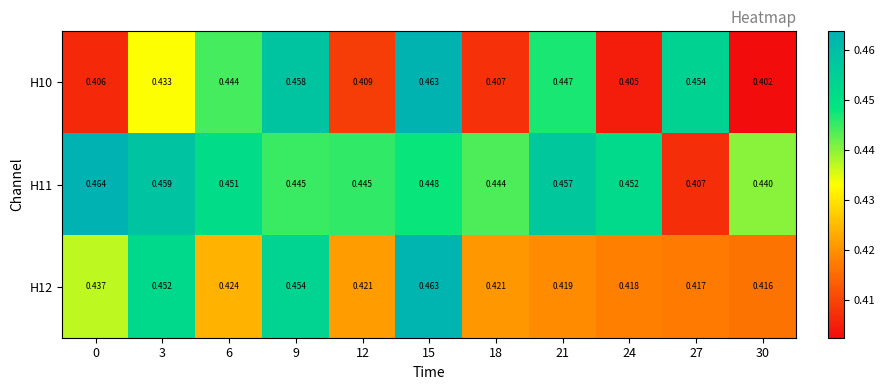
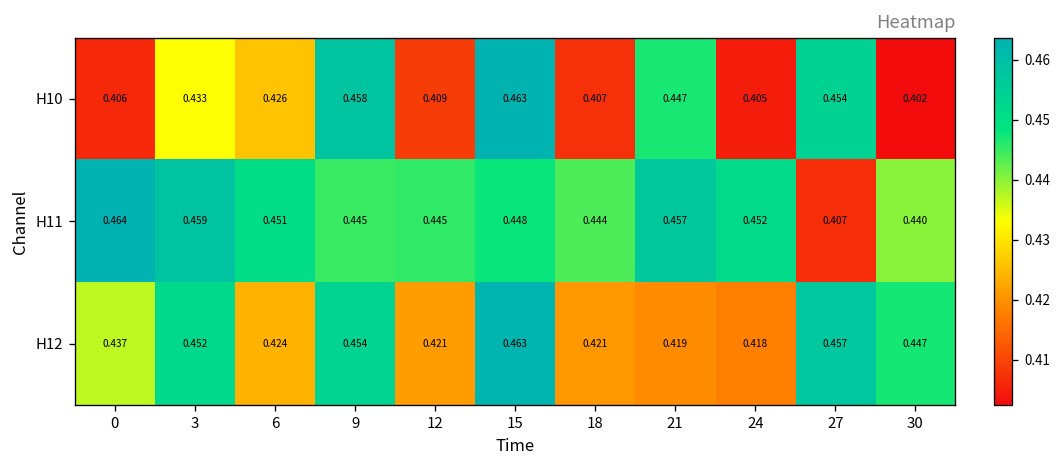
  {
    "H10": {
      "0": 0.406,
      "3": 0.433,
-     "6": 0.444,
+     "6": 0.426,
      "9": 0.458,
      "12": 0.409,
      "15": 0.463,
      "18": 0.407,
      "21": 0.447,
      "24": 0.405,
      "27": 0.454,
      "30": 0.402
    },
    "H11": {
      "0": 0.464,
      "3": 0.459,
      "6": 0.451,
      "9": 0.445,
      "12": 0.445,
      "15": 0.448,
      "18": 0.444,
      "21": 0.457,
      "24": 0.452,
      "27": 0.407,
      "30": 0.440
    },
    "H12": {
      "0": 0.437,
      "3": 0.452,
      "6": 0.424,
      "9": 0.454,
      "12": 0.421,
      "15": 0.463,
      "18": 0.421,
      "21": 0.419,
      "24": 0.418,
-     "27": 0.417,
-     "30": 0.416
+     "27": 0.457,
+     "30": 0.447
    }
  }
